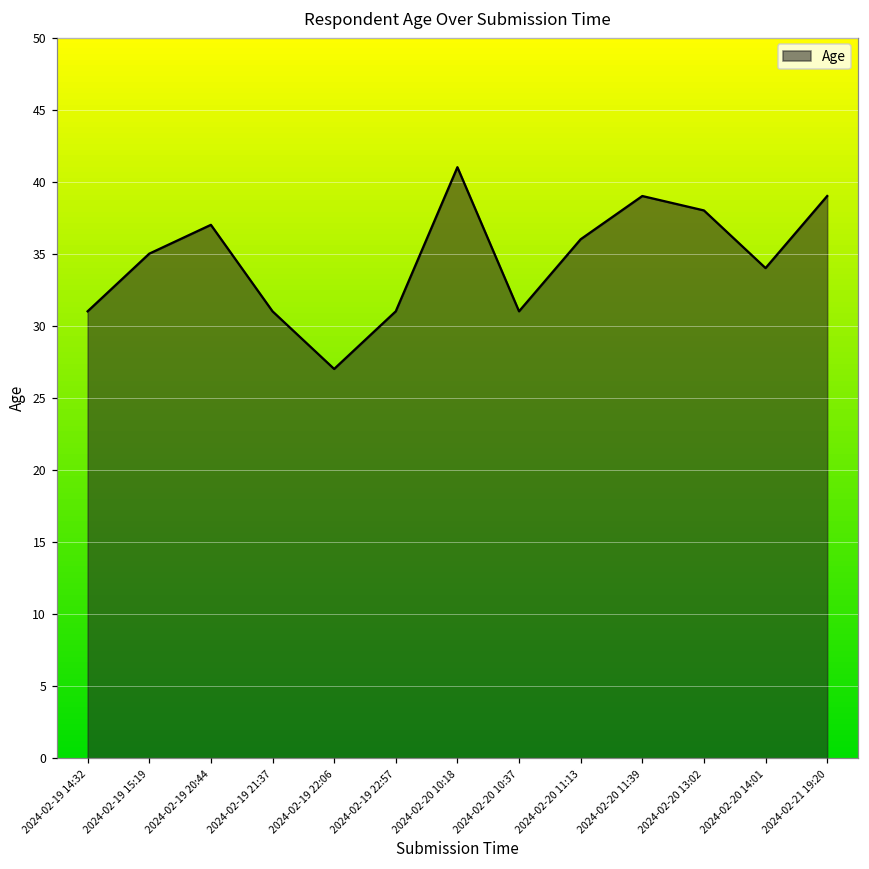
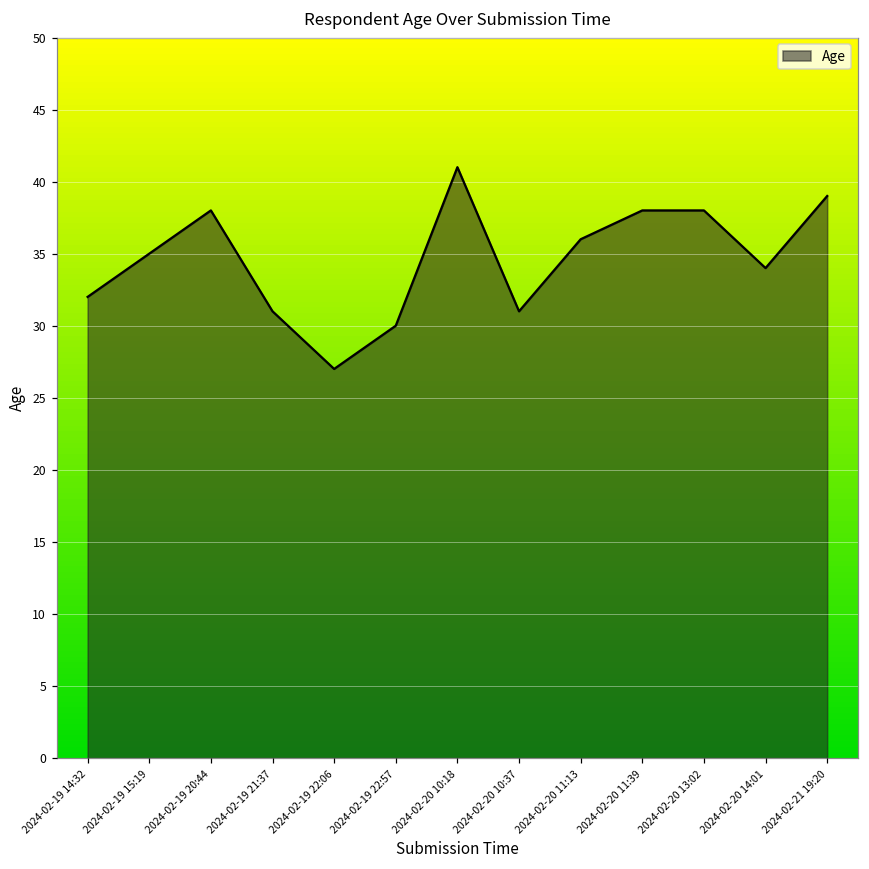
  {
-   "2024-02-19 14:32": 31,
+   "2024-02-19 14:32": 32,
    "2024-02-19 15:19": 35,
-   "2024-02-19 20:44": 37,
+   "2024-02-19 20:44": 38,
    "2024-02-19 21:37": 31,
    "2024-02-19 22:06": 27,
-   "2024-02-19 22:57": 31,
+   "2024-02-19 22:57": 30,
    "2024-02-20 10:18": 41,
    "2024-02-20 10:37": 31,
    "2024-02-20 11:13": 36,
-   "2024-02-20 11:39": 39,
+   "2024-02-20 11:39": 38,
    "2024-02-20 13:02": 38,
    "2024-02-20 14:01": 34,
    "2024-02-21 19:20": 39
  }
